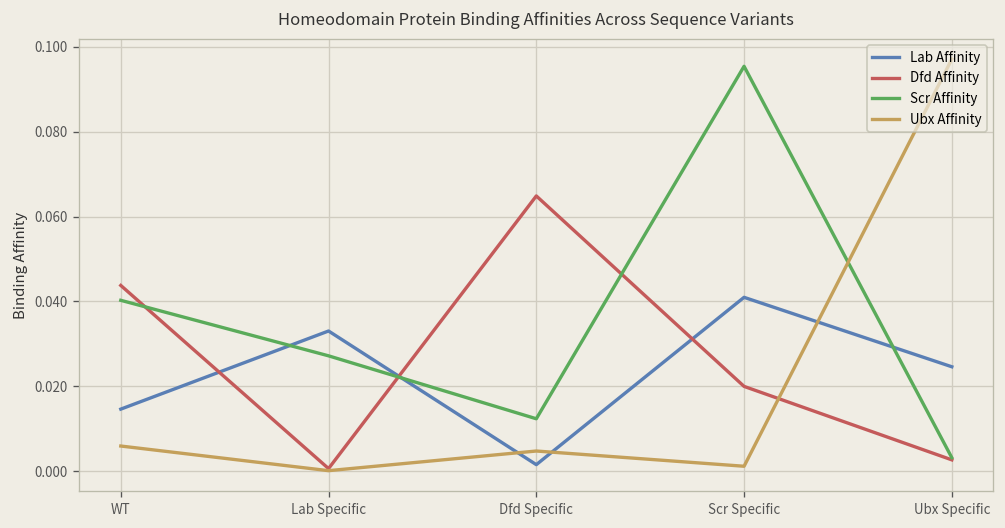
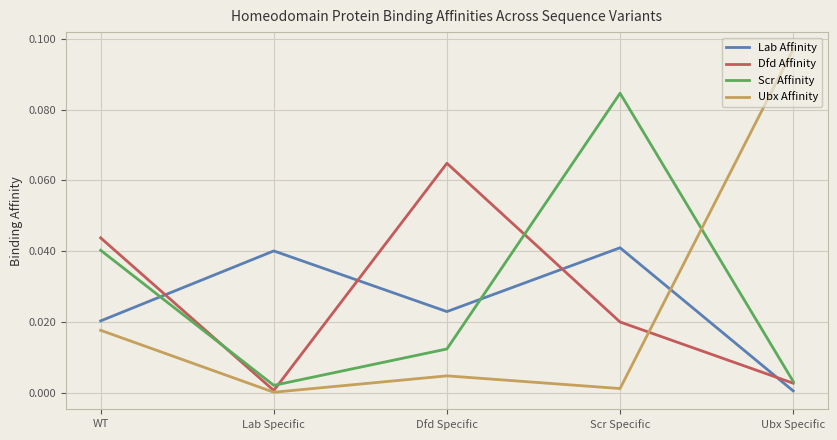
  {
    "Lab Affinity": {
-     "WT": 0.015,
-     "Lab Specific": 0.033,
-     "Dfd Specific": 0.002,
+     "WT": 0.020,
+     "Lab Specific": 0.040,
+     "Dfd Specific": 0.023,
      "Scr Specific": 0.041,
-     "Ubx Specific": 0.025
+     "Ubx Specific": 0.001
    },
    "Dfd Affinity": {
      "WT": 0.044,
      "Dfd Specific": 0.065,
      "Scr Specific": 0.020
    },
    "Scr Affinity": {
      "WT": 0.040,
-     "Lab Specific": 0.027,
+     "Lab Specific": 0.002,
      "Dfd Specific": 0.012,
-     "Scr Specific": 0.095
+     "Scr Specific": 0.085
    },
    "Ubx Affinity": {
-     "WT": 0.006,
+     "WT": 0.018,
      "Dfd Specific": 0.005,
      "Scr Specific": 0.001
    }
  }
